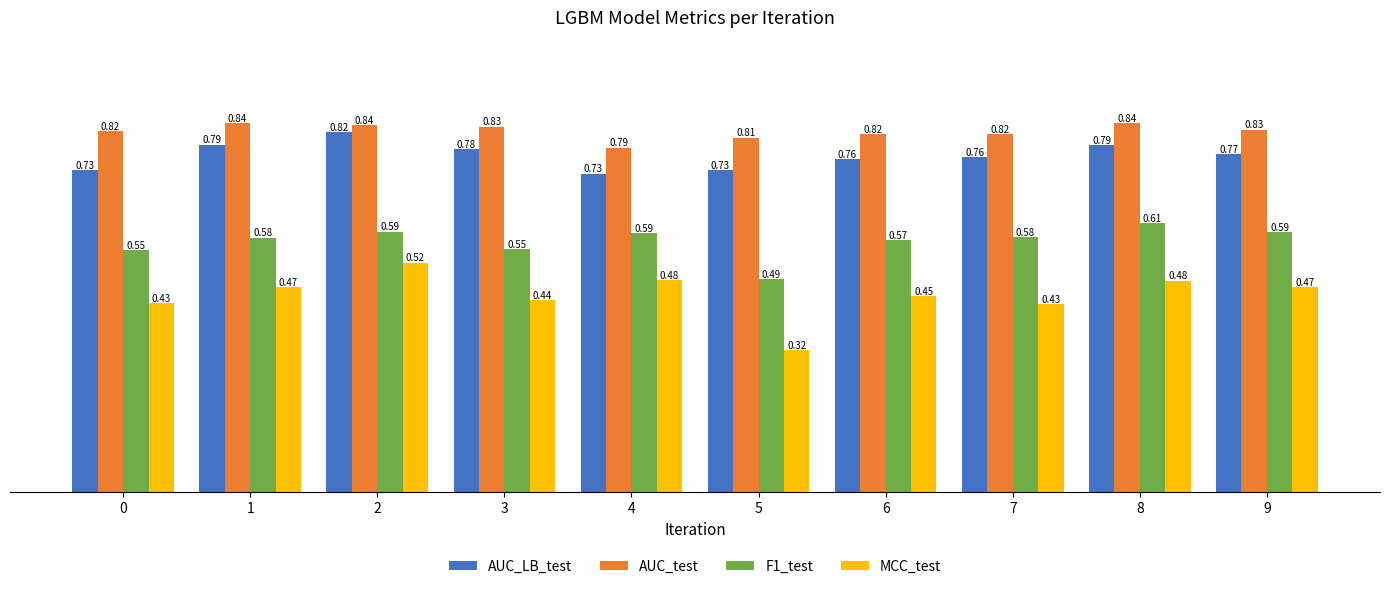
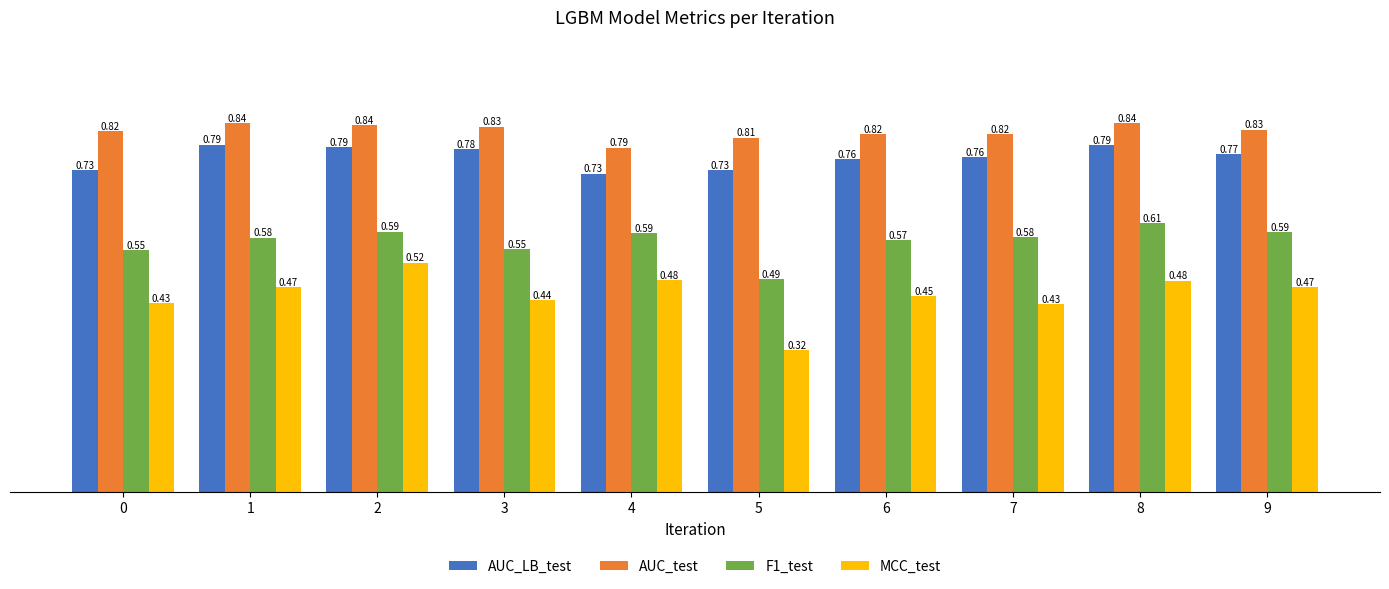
  {
    "AUC_LB_test": {
      "0": 0.73,
      "1": 0.79,
-     "2": 0.82,
+     "2": 0.79,
      "3": 0.78,
      "4": 0.73,
      "5": 0.73,
      "6": 0.76,
      "7": 0.76,
      "8": 0.79,
      "9": 0.77
    },
    "AUC_test": {
      "0": 0.82,
      "1": 0.84,
      "2": 0.84,
      "3": 0.83,
      "4": 0.79,
      "5": 0.81,
      "6": 0.82,
      "7": 0.82,
      "8": 0.84,
      "9": 0.83
    },
    "F1_test": {
      "0": 0.55,
      "1": 0.58,
      "2": 0.59,
      "3": 0.55,
      "4": 0.59,
      "5": 0.49,
      "6": 0.57,
      "7": 0.58,
      "8": 0.61,
      "9": 0.59
    },
    "MCC_test": {
      "0": 0.43,
      "1": 0.47,
      "2": 0.52,
      "3": 0.44,
      "4": 0.48,
      "5": 0.32,
      "6": 0.45,
      "7": 0.43,
      "8": 0.48,
      "9": 0.47
    }
  }
